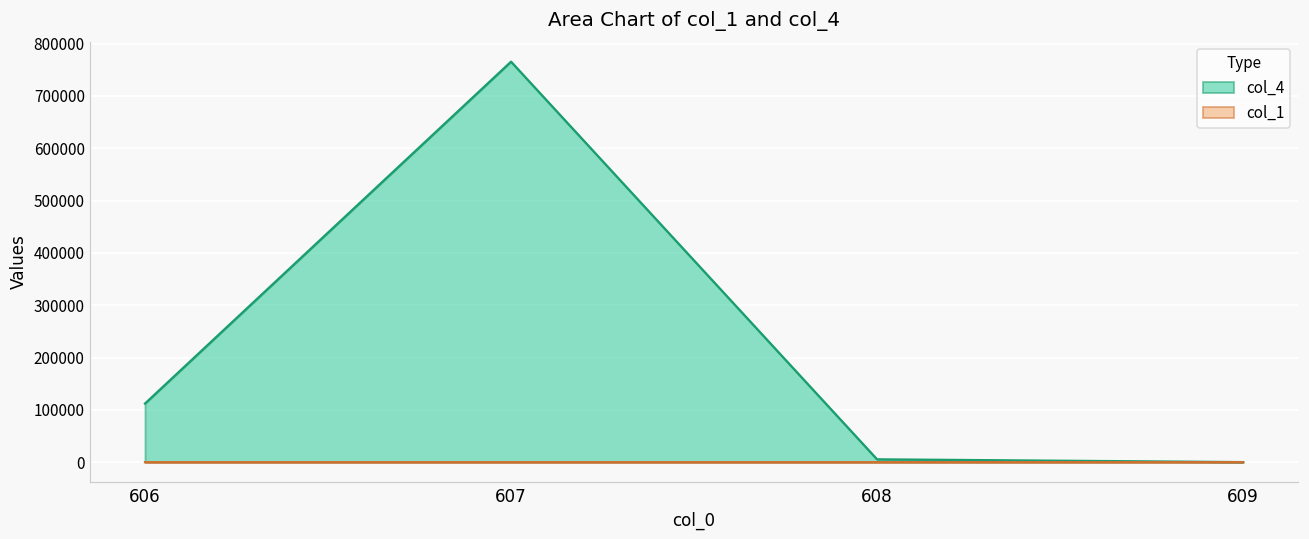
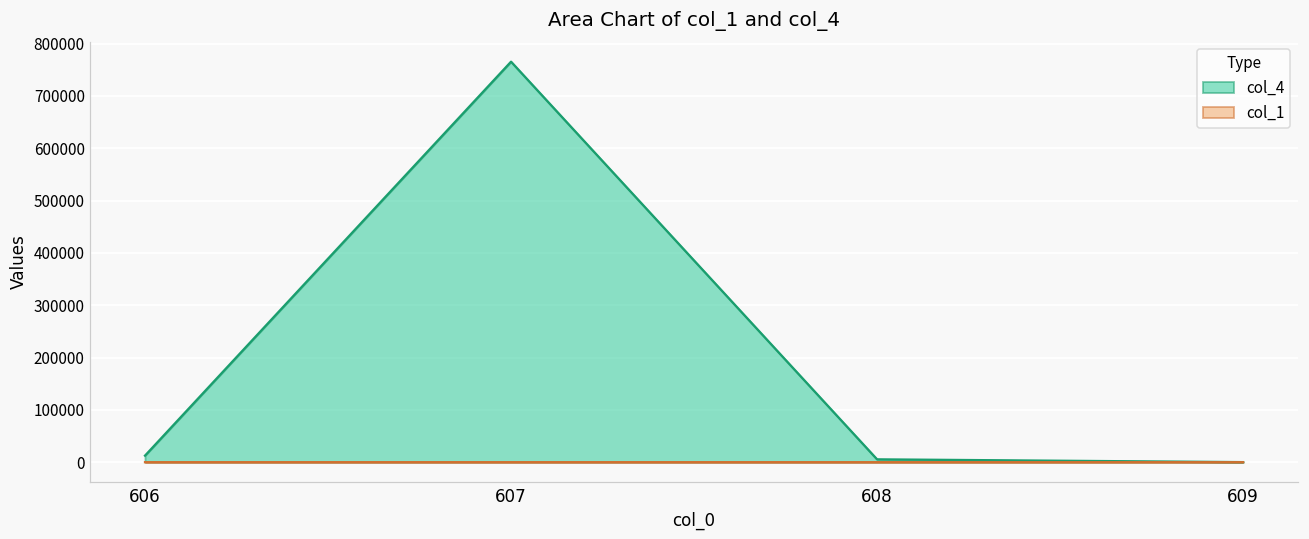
  {
    "col_4": {
-     "606": 110000,
+     "606": 10000,
      "607": 770000,
      "608": 10000
    },
    "col_1": {
      "606": 0,
      "607": 0,
      "608": 0
    }
  }
